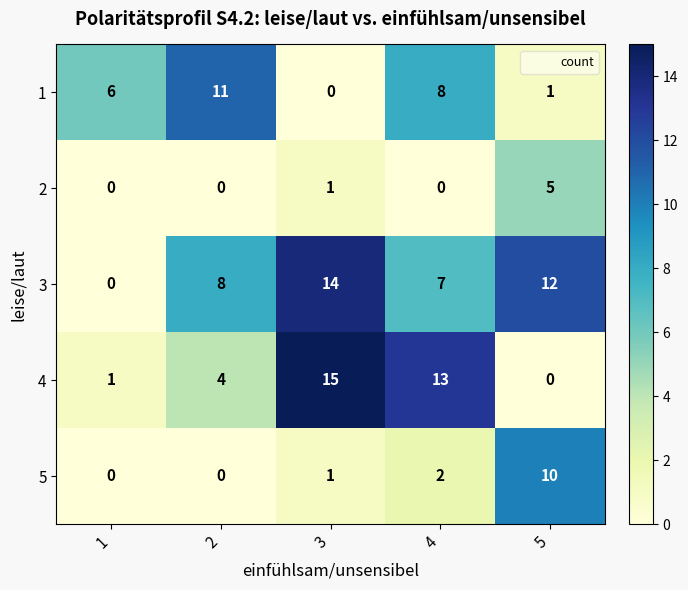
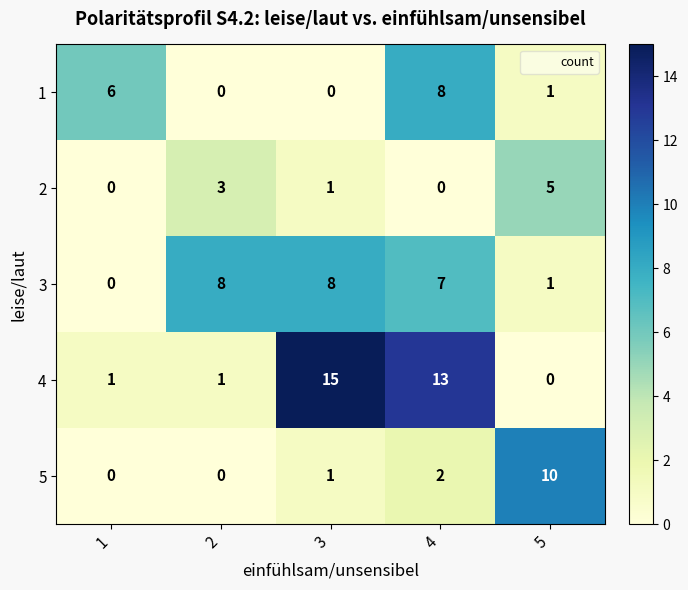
  {
    "1": {
      "1": 6,
-     "2": 11,
+     "2": 0,
      "3": 0,
      "4": 8,
      "5": 1
    },
    "2": {
      "1": 0,
-     "2": 0,
+     "2": 3,
      "3": 1,
      "4": 0,
      "5": 5
    },
    "3": {
      "1": 0,
      "2": 8,
-     "3": 14,
+     "3": 8,
      "4": 7,
-     "5": 12
+     "5": 1
    },
    "4": {
      "1": 1,
-     "2": 4,
+     "2": 1,
      "3": 15,
      "4": 13,
      "5": 0
    },
    "5": {
      "1": 0,
      "2": 0,
      "3": 1,
      "4": 2,
      "5": 10
    }
  }
